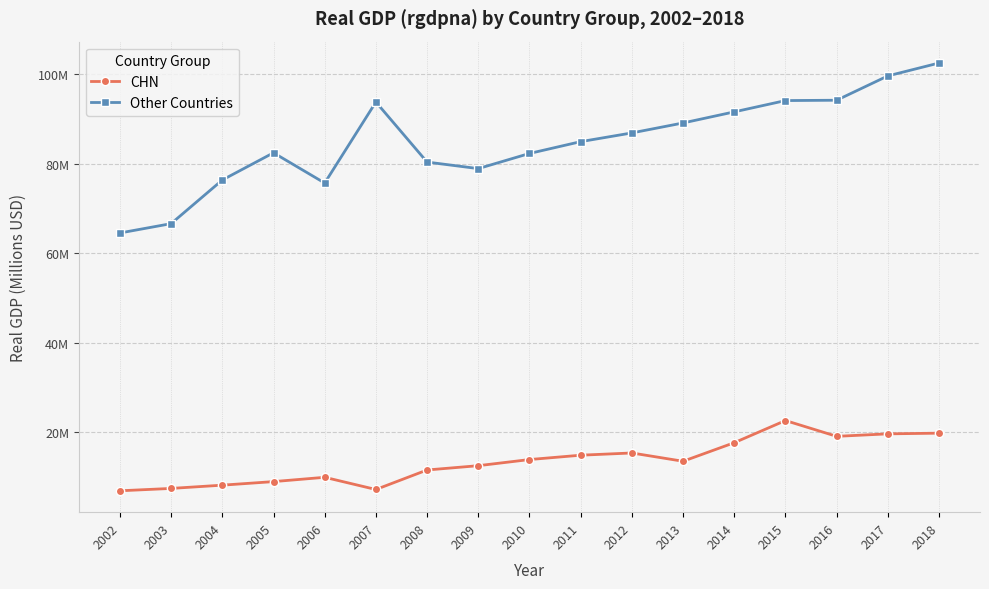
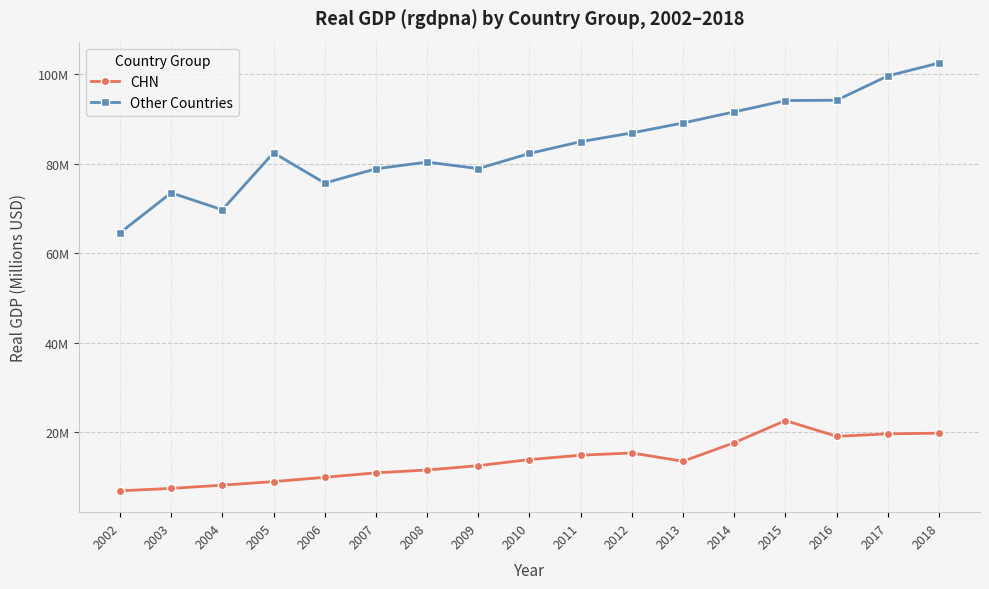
  {
    "CHN": {
      "2002": 7000000,
      "2003": 7000000,
      "2004": 8000000,
      "2005": 9000000,
      "2006": 10000000,
-     "2007": 7000000,
+     "2007": 11000000,
      "2008": 12000000,
      "2009": 13000000,
      "2010": 14000000,
      "2011": 15000000,
      "2012": 15000000,
      "2013": 14000000,
      "2014": 18000000,
      "2015": 23000000,
      "2016": 19000000,
      "2017": 20000000,
      "2018": 20000000
    },
    "Other Countries": {
      "2002": 65000000,
-     "2003": 67000000,
-     "2004": 76000000,
+     "2003": 74000000,
+     "2004": 70000000,
      "2005": 82000000,
      "2006": 76000000,
-     "2007": 94000000,
+     "2007": 79000000,
      "2008": 80000000,
      "2009": 79000000,
      "2010": 82000000,
      "2011": 85000000,
      "2012": 87000000,
      "2013": 89000000,
      "2014": 92000000,
      "2015": 94000000,
      "2016": 94000000,
      "2017": 100000000,
      "2018": 103000000
    }
  }
